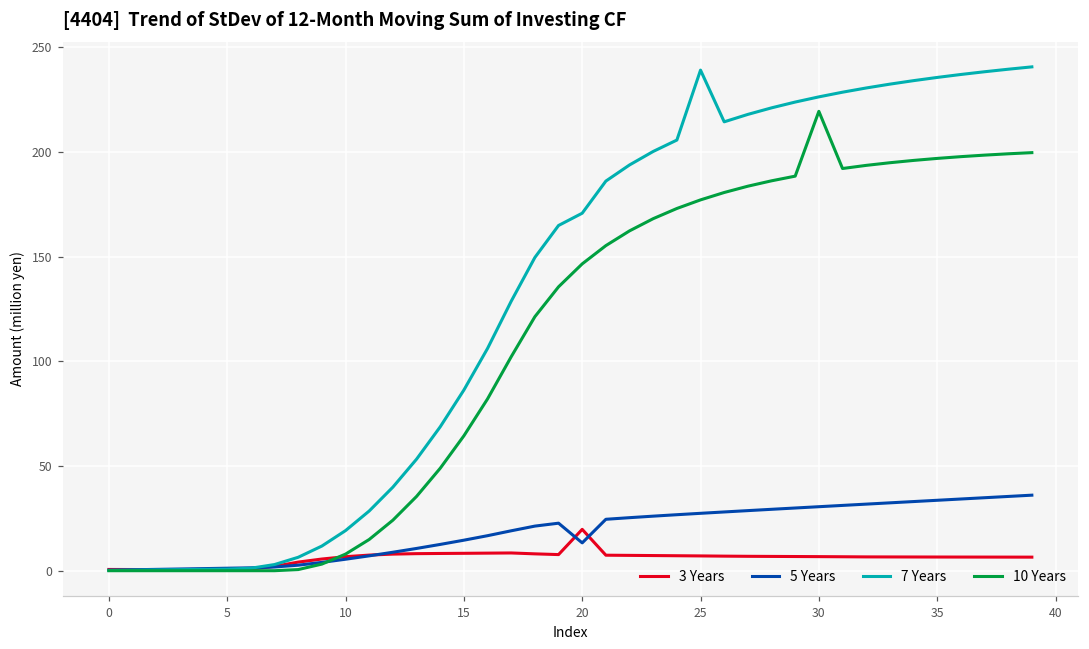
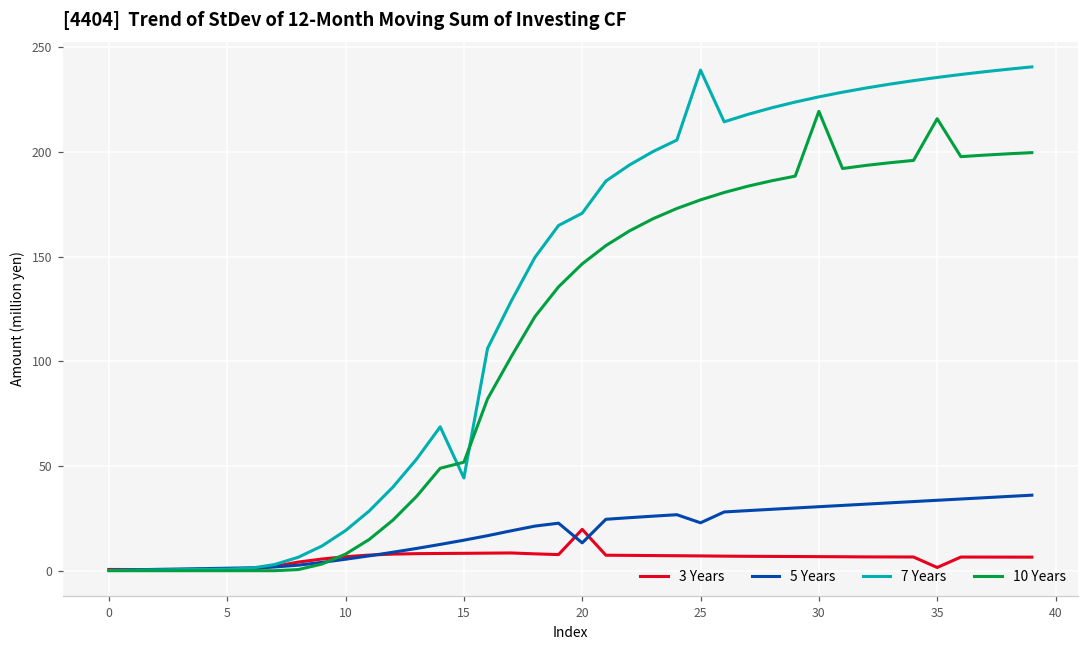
  {
    "3 Years": {
      "15": 8,
      "20": 20,
      "25": 7,
      "30": 7,
-     "35": 7
+     "35": 2
    },
    "5 Years": {
      "15": 15,
      "20": 13,
-     "25": 27,
+     "25": 23,
      "30": 31,
      "35": 34
    },
    "7 Years": {
      "10": 19,
-     "15": 86,
+     "15": 44,
      "20": 171,
      "25": 239,
      "30": 226,
      "35": 236
    },
    "10 Years": {
-     "15": 64,
+     "15": 52,
      "20": 147,
      "25": 177,
      "30": 219,
-     "35": 197
+     "35": 216
    }
  }
